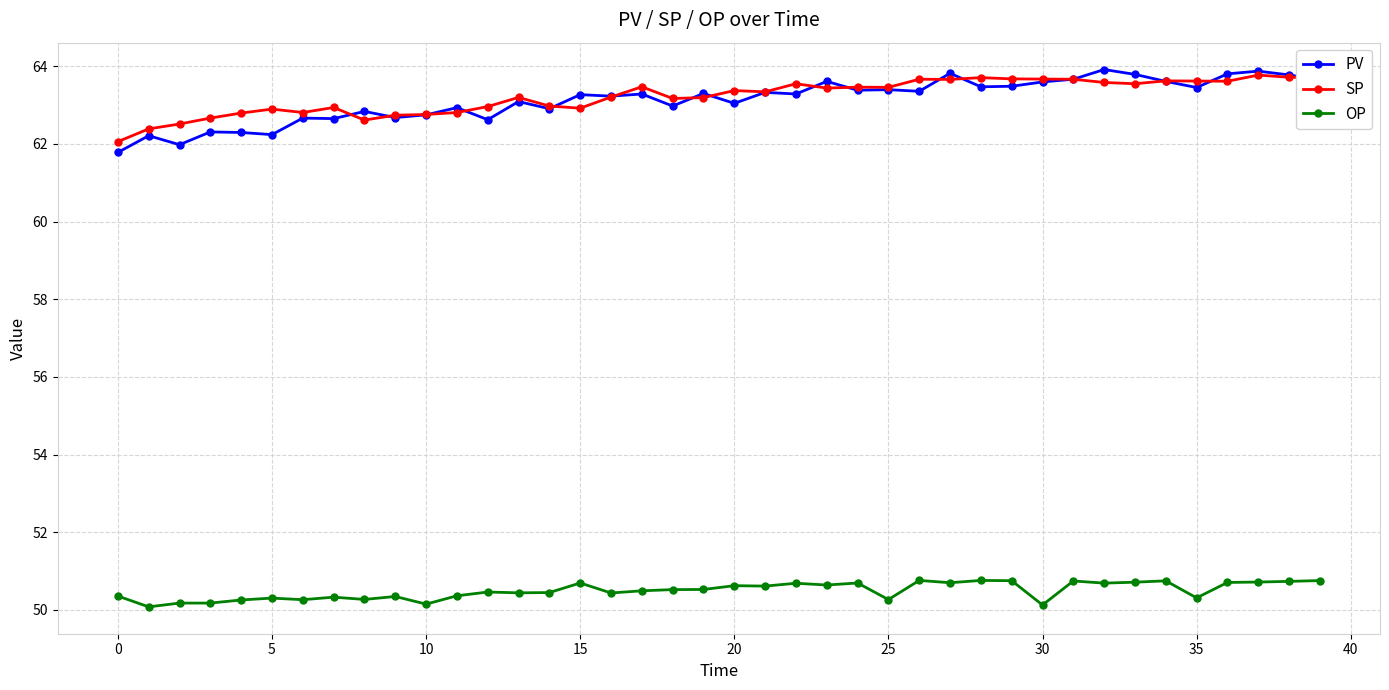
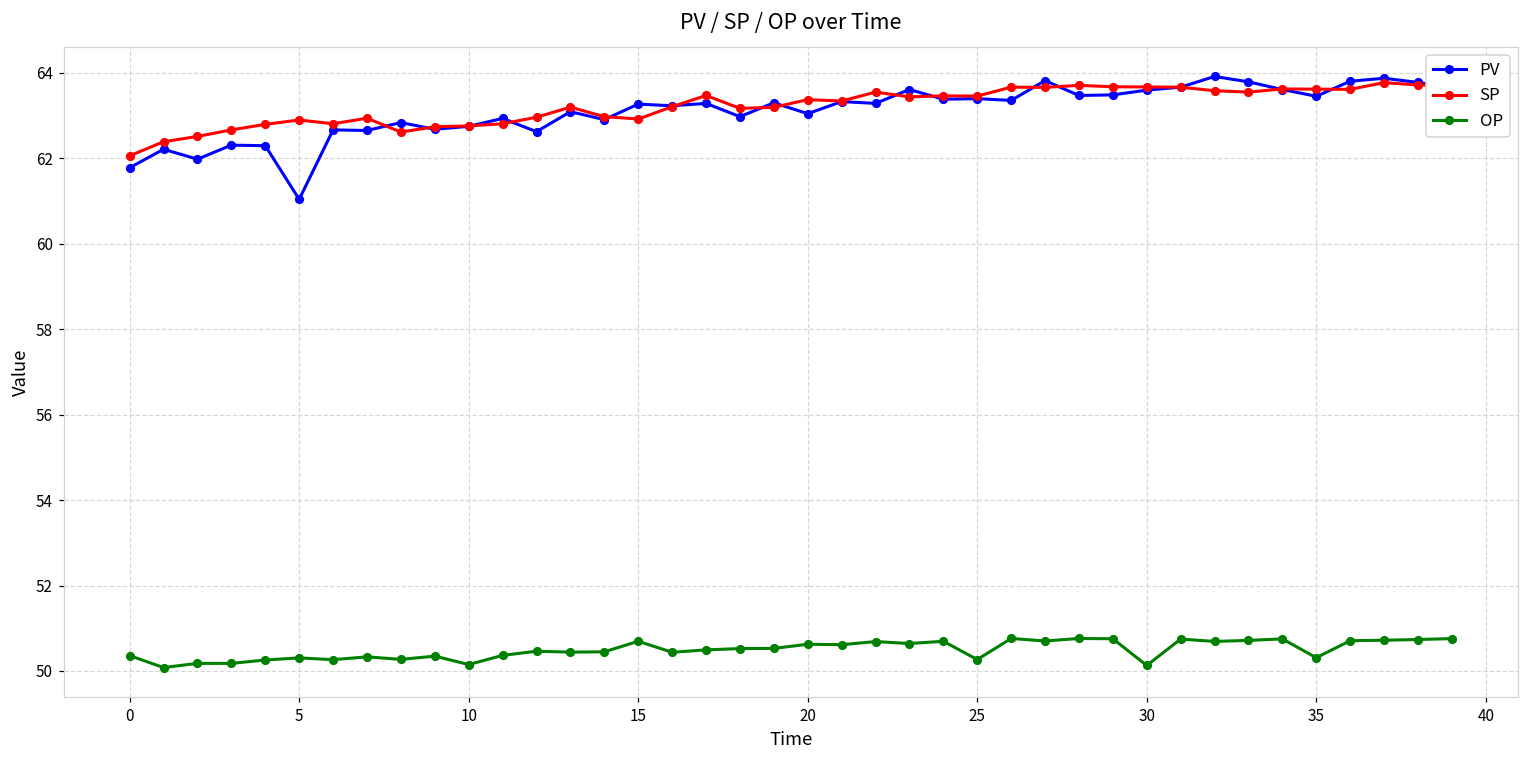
  {
    "PV": {
      "0": 61.8,
-     "5": 62.2,
+     "5": 61.0,
      "15": 63.3,
      "20": 63.0,
      "30": 63.6,
      "35": 63.5
    },
    "SP": {
      "0": 62.1,
      "5": 62.9,
      "15": 62.9,
      "20": 63.4,
      "30": 63.7,
      "35": 63.6
    },
    "OP": {
      "0": 50.4,
      "5": 50.3,
      "10": 50.2,
      "15": 50.7,
      "20": 50.6,
      "25": 50.3,
      "30": 50.1,
      "35": 50.3
    }
  }
